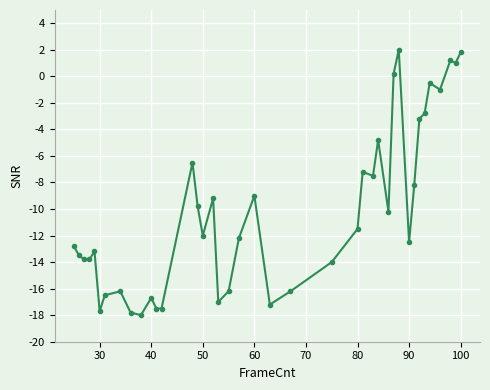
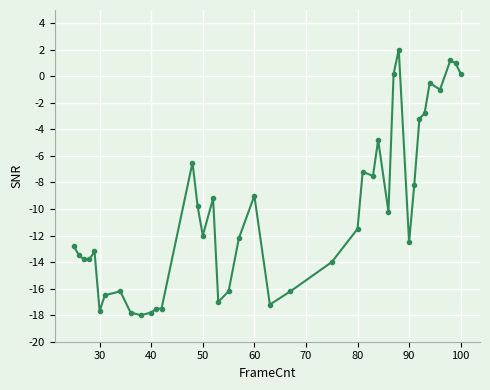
  {
    "30": -17.7,
-   "40": -16.7,
+   "40": -17.8,
    "50": -12.0,
    "60": -9.0,
    "80": -11.5,
    "90": -12.5,
-   "100": 1.8
+   "100": 0.2
  }
